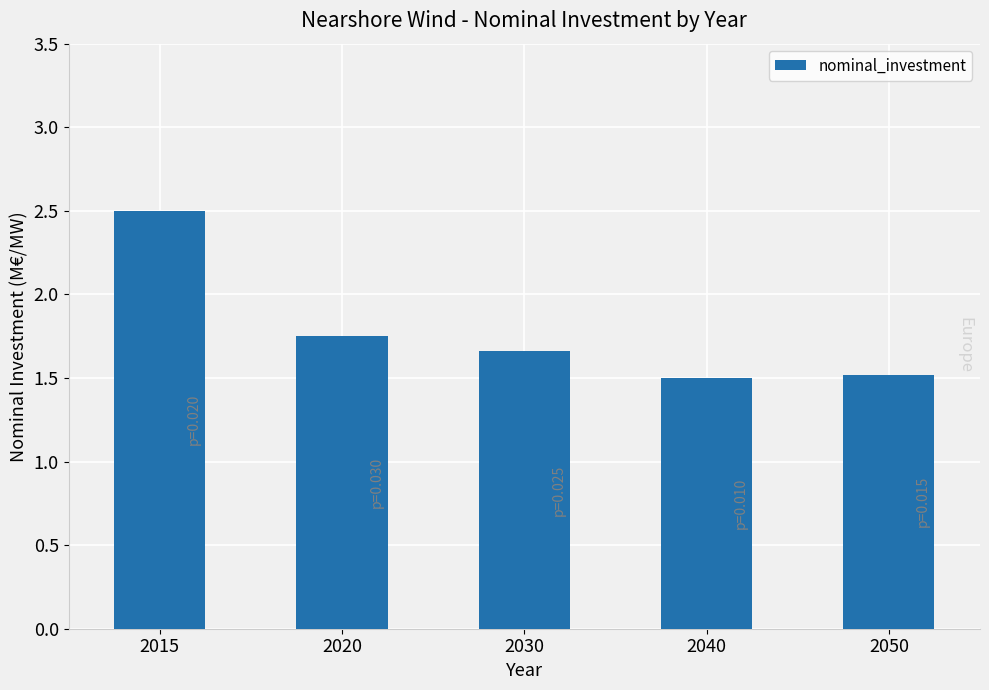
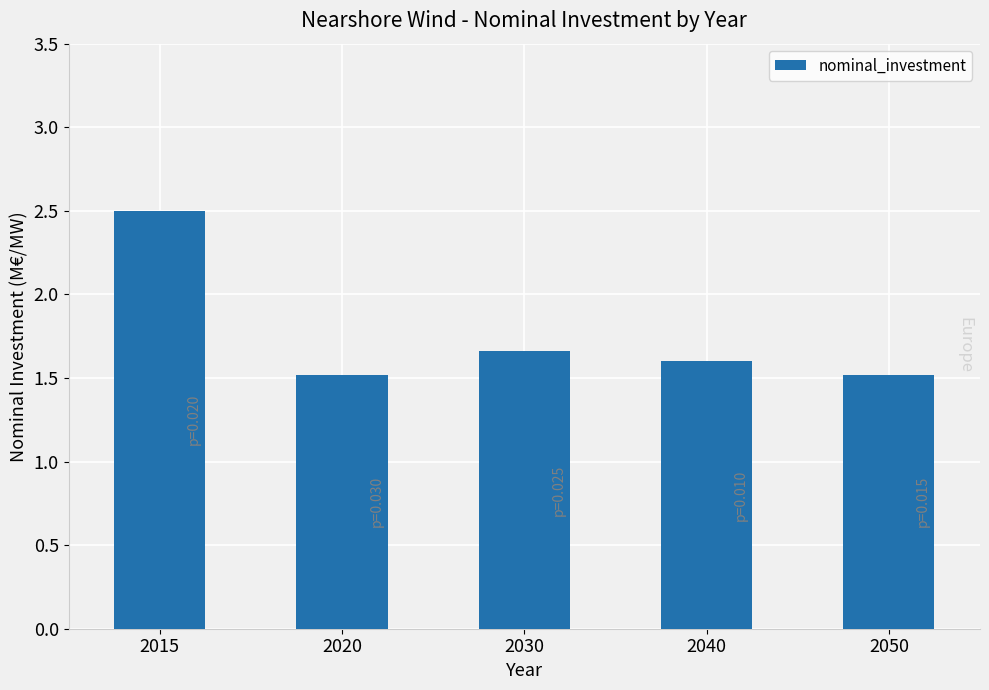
  {
-   "2020": 1.75,
-   "2040": 1.5
+   "2020": 1.52,
+   "2040": 1.6
  }
